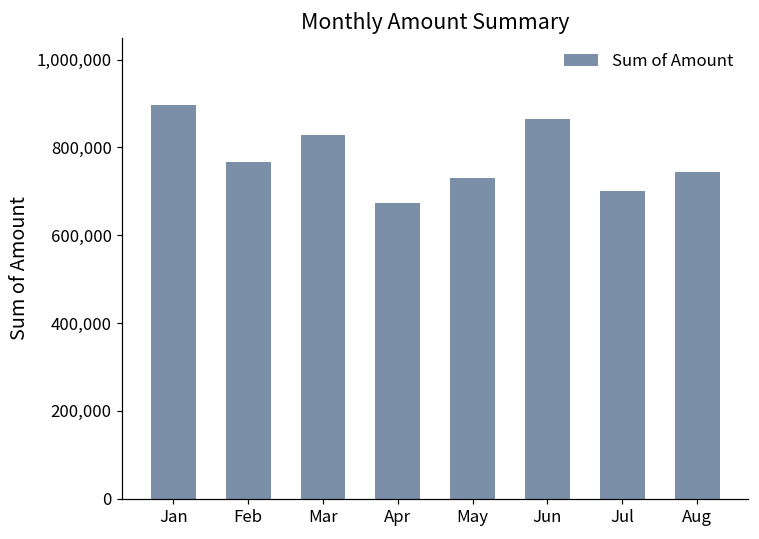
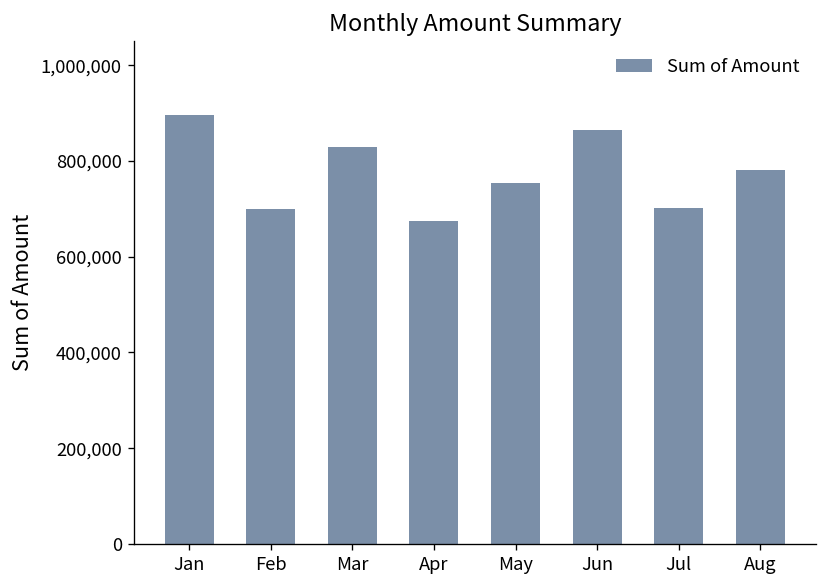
  {
    "Jan": "900,000",
-   "Feb": "770,000",
+   "Feb": "700,000",
    "Mar": "830,000",
    "Apr": "670,000",
-   "May": "730,000",
+   "May": "750,000",
    "Jun": "870,000",
    "Jul": "700,000",
-   "Aug": "740,000"
+   "Aug": "780,000"
  }
